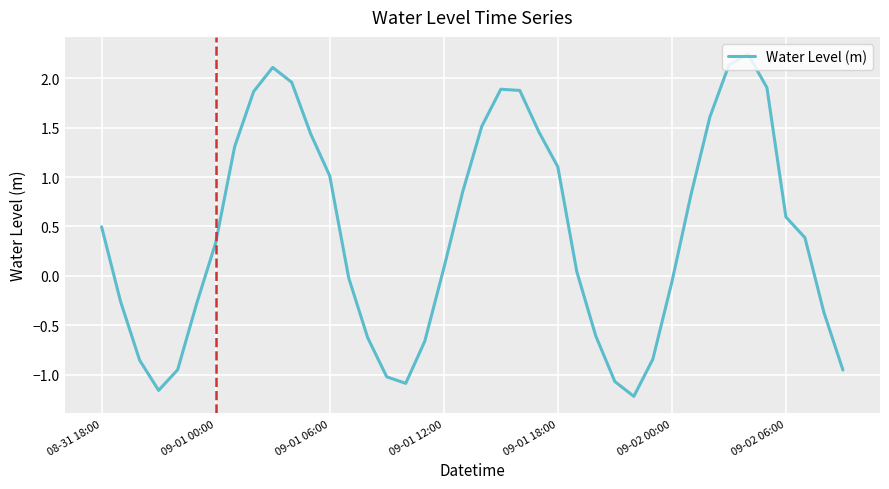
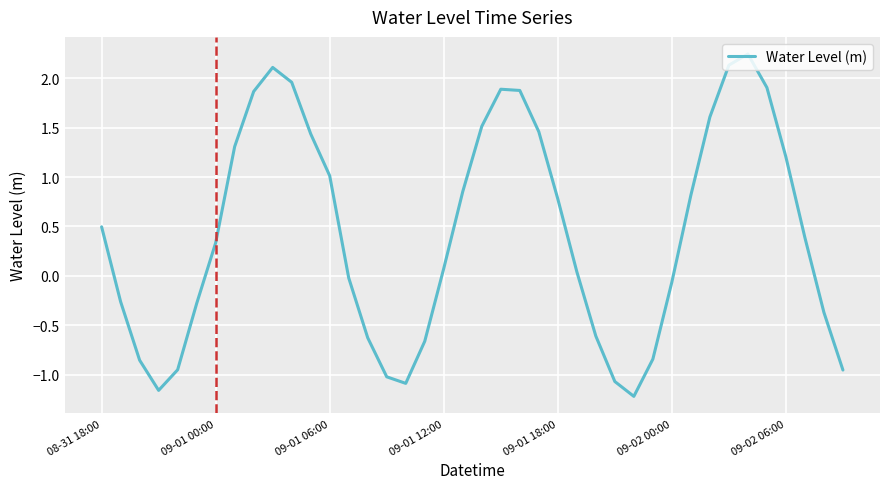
  {
    "08-31 18:00": 0.5,
    "09-01 00:00": 0.3,
    "09-01 06:00": 1.0,
    "09-01 12:00": 0.1,
-   "09-01 18:00": 1.1,
+   "09-01 18:00": 0.8,
    "09-02 00:00": -0.1,
-   "09-02 06:00": 0.6
+   "09-02 06:00": 1.2
  }
